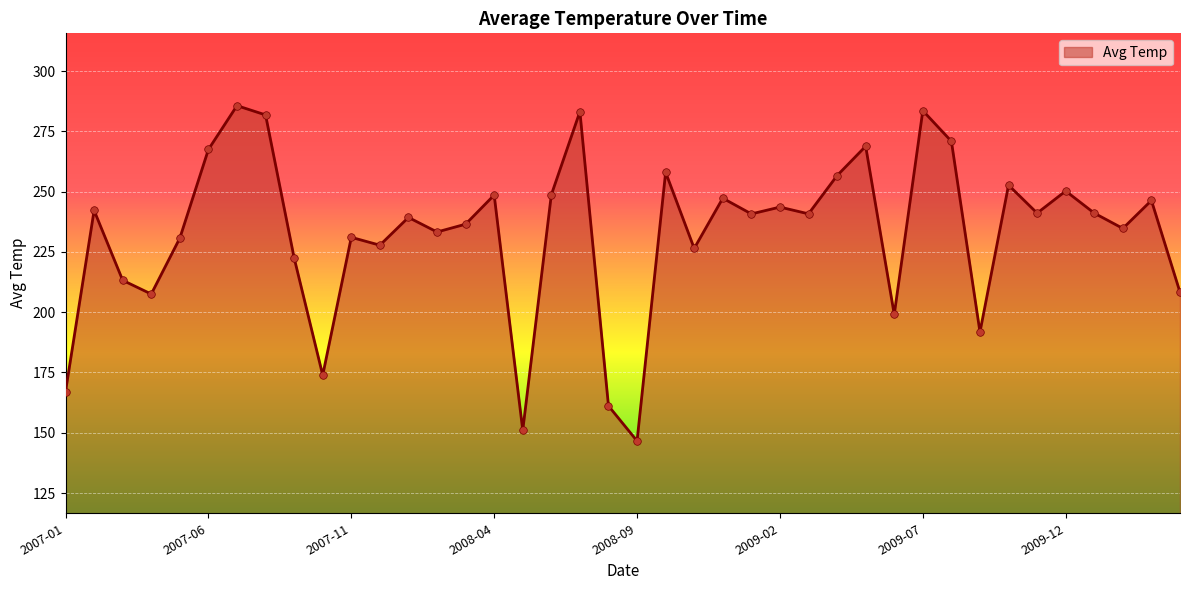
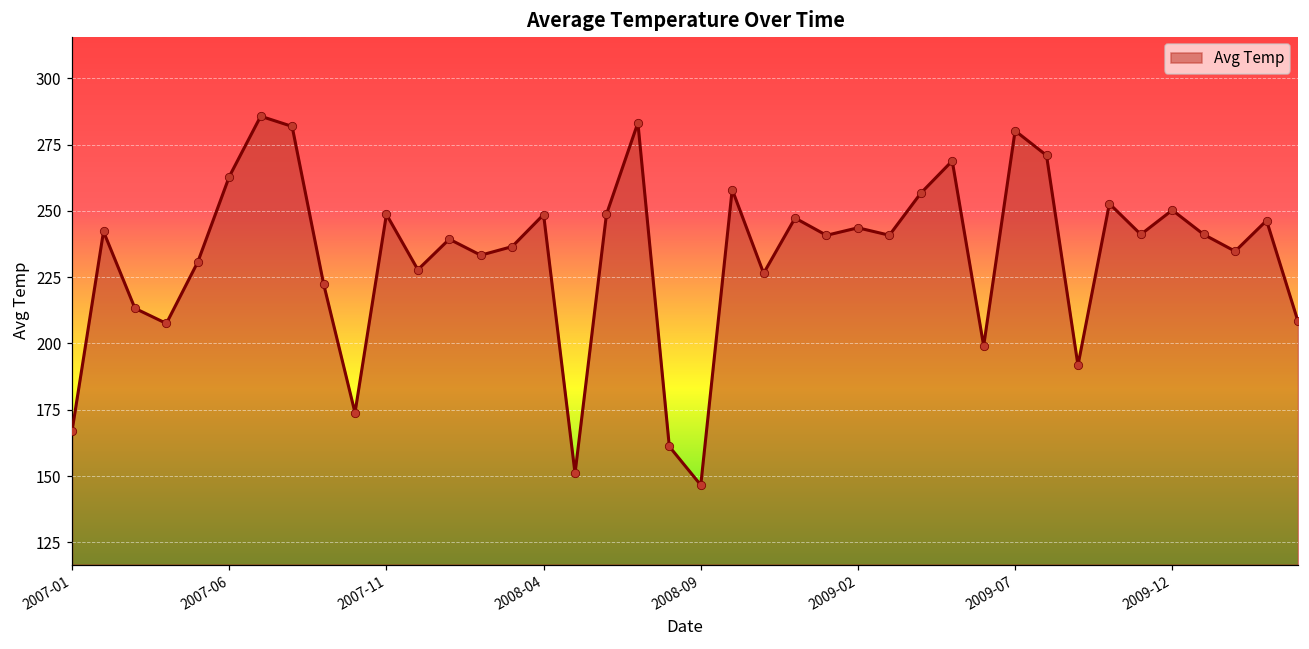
  {
    "2007-01": 167,
-   "2007-06": 268,
-   "2007-11": 231,
+   "2007-06": 263,
+   "2007-11": 249,
    "2008-04": 249,
    "2008-09": 147,
    "2009-02": 244,
-   "2009-07": 284,
+   "2009-07": 280,
    "2009-12": 250
  }
